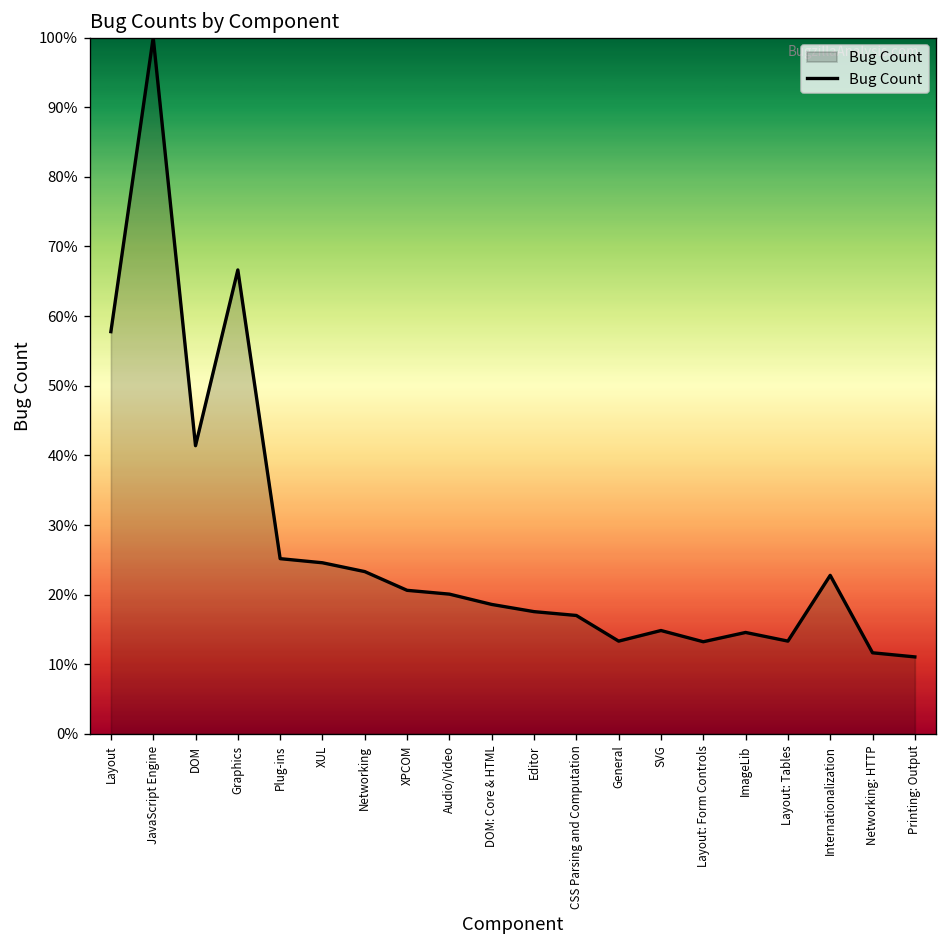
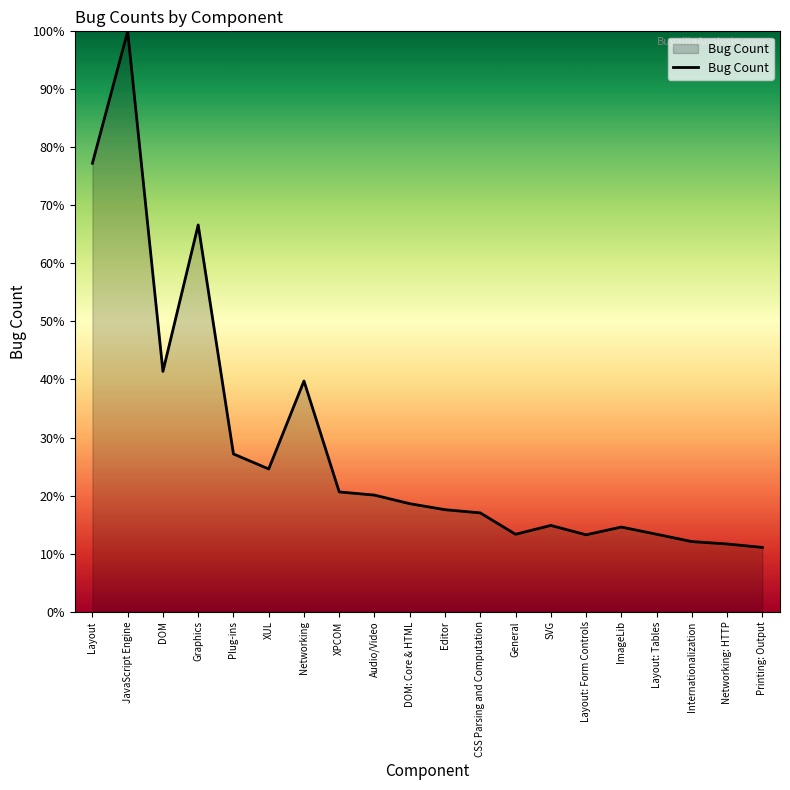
  {
-   "Layout": "58%",
+   "Layout": "77%",
    "JavaScript Engine": "100%",
    "DOM": "41%",
    "Graphics": "67%",
-   "Plug-ins": "25%",
+   "Plug-ins": "27%",
    "XUL": "25%",
-   "Networking": "23%",
+   "Networking": "40%",
    "XPCOM": "21%",
    "Audio/Video": "20%",
    "DOM: Core & HTML": "19%",
    "Editor": "18%",
    "CSS Parsing and Computation": "17%",
    "General": "13%",
    "SVG": "15%",
    "Layout: Form Controls": "13%",
    "ImageLib": "15%",
    "Layout: Tables": "13%",
-   "Internationalization": "23%",
+   "Internationalization": "12%",
    "Networking: HTTP": "12%",
    "Printing: Output": "11%"
  }
